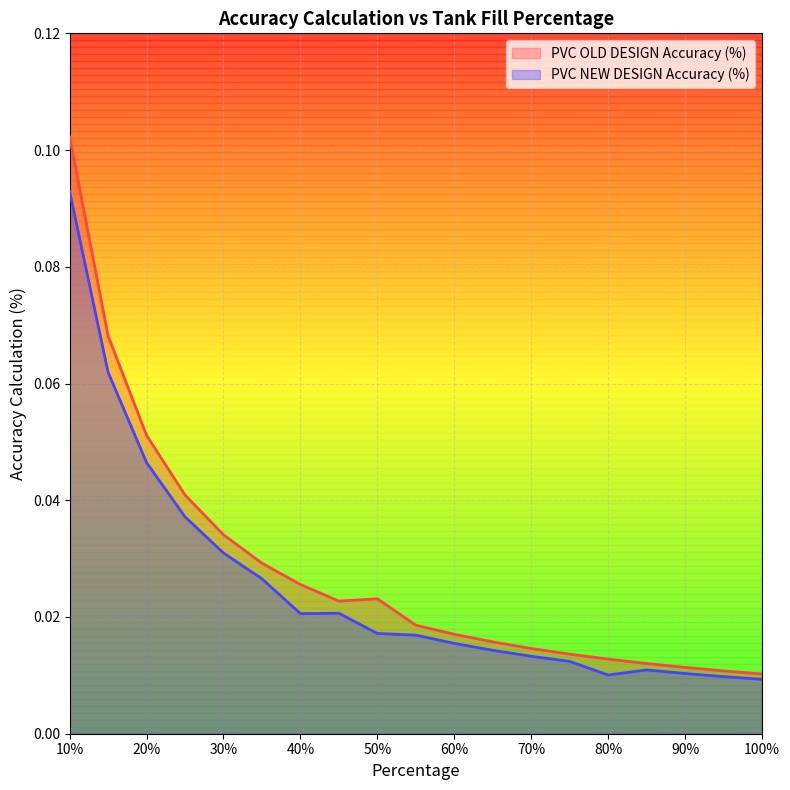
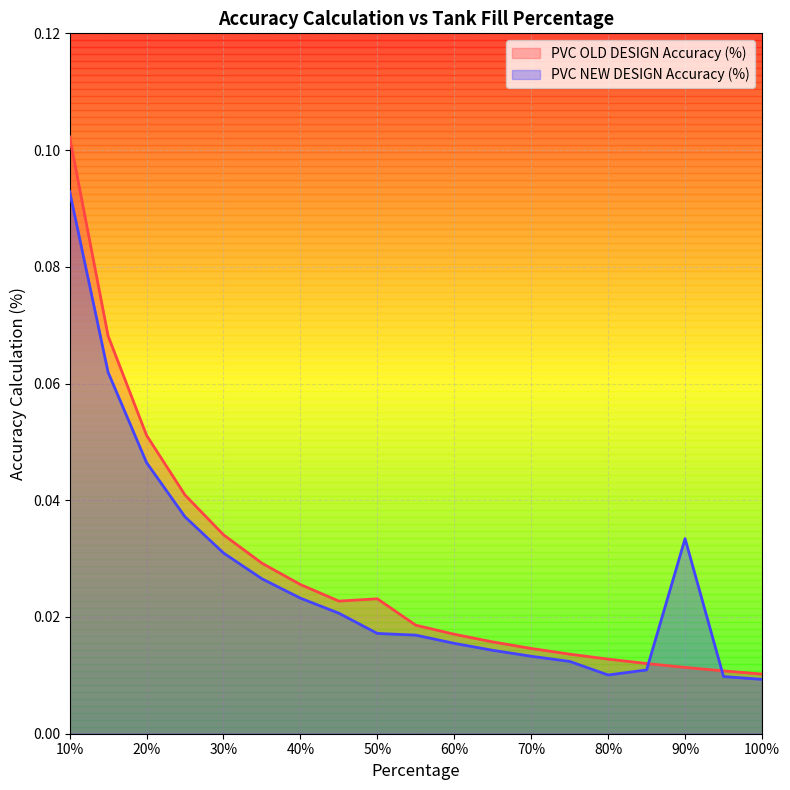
  {
    "PVC OLD DESIGN Accuracy (%)": {
      "10%": 0.102,
      "20%": 0.051,
      "30%": 0.034,
      "40%": 0.026,
      "50%": 0.023,
      "60%": 0.017,
      "70%": 0.015,
      "80%": 0.013,
      "90%": 0.011,
      "100%": 0.010
    },
    "PVC NEW DESIGN Accuracy (%)": {
      "10%": 0.093,
      "20%": 0.046,
      "30%": 0.031,
-     "40%": 0.021,
+     "40%": 0.023,
      "50%": 0.017,
      "60%": 0.015,
      "70%": 0.013,
      "80%": 0.010,
-     "90%": 0.010,
+     "90%": 0.033,
      "100%": 0.009
    }
  }
